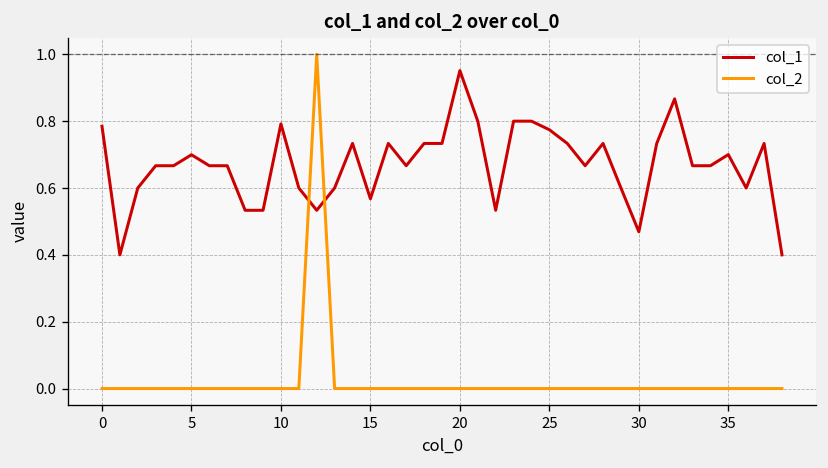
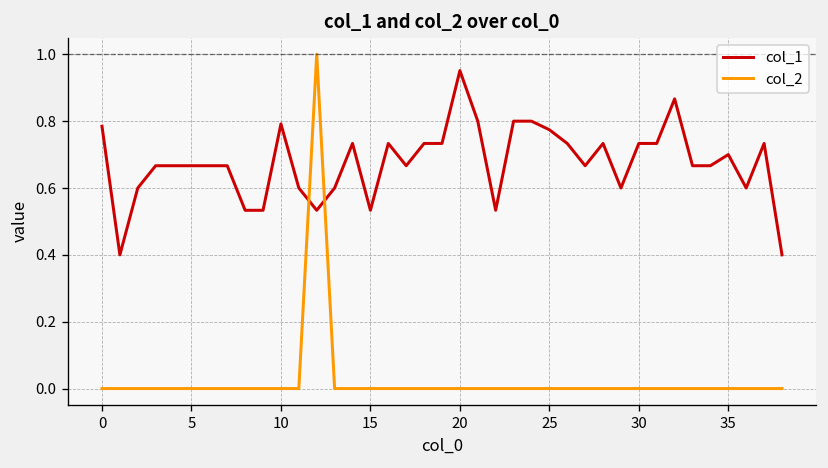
  {
    "col_1": {
      "0": 0.78,
-     "5": 0.70,
+     "5": 0.67,
      "10": 0.79,
-     "15": 0.57,
+     "15": 0.53,
      "20": 0.95,
      "25": 0.77,
-     "30": 0.47,
+     "30": 0.73,
      "35": 0.70
    },
    "col_2": {
      "0": 0.00,
      "5": 0.00,
      "10": 0.00,
      "15": 0.00,
      "20": 0.00,
      "25": 0.00,
      "30": 0.00,
      "35": 0.00
    }
  }
